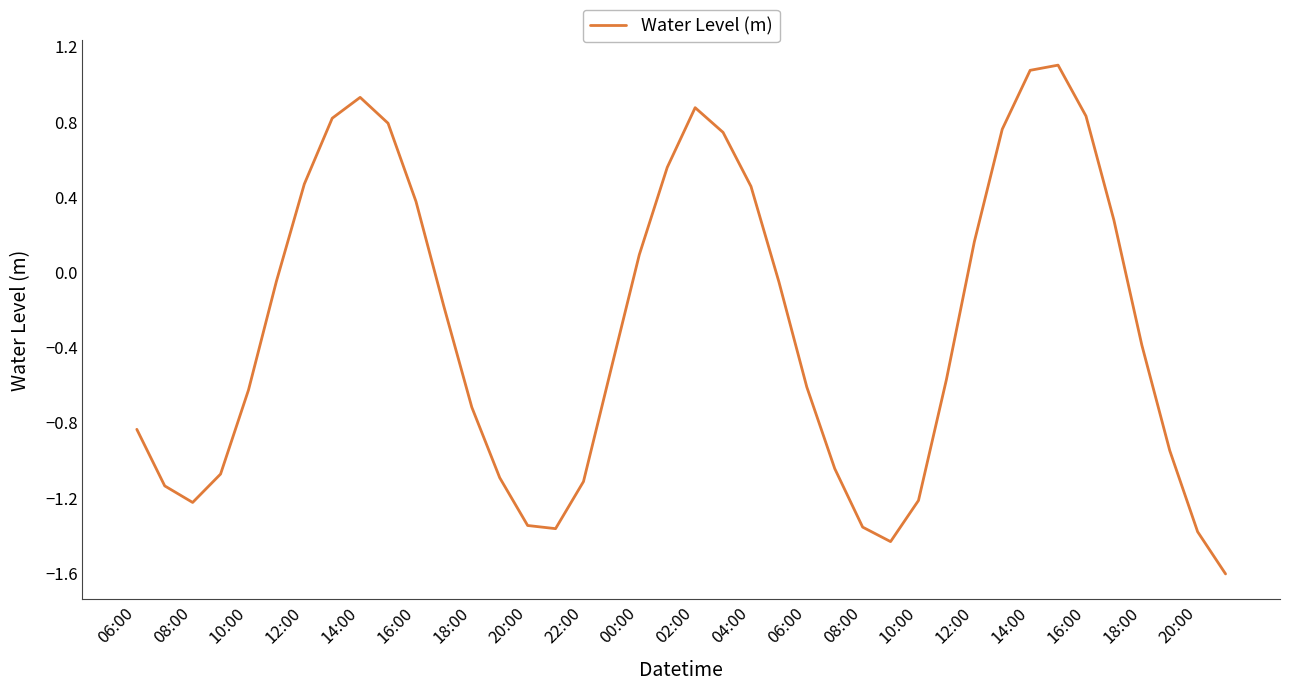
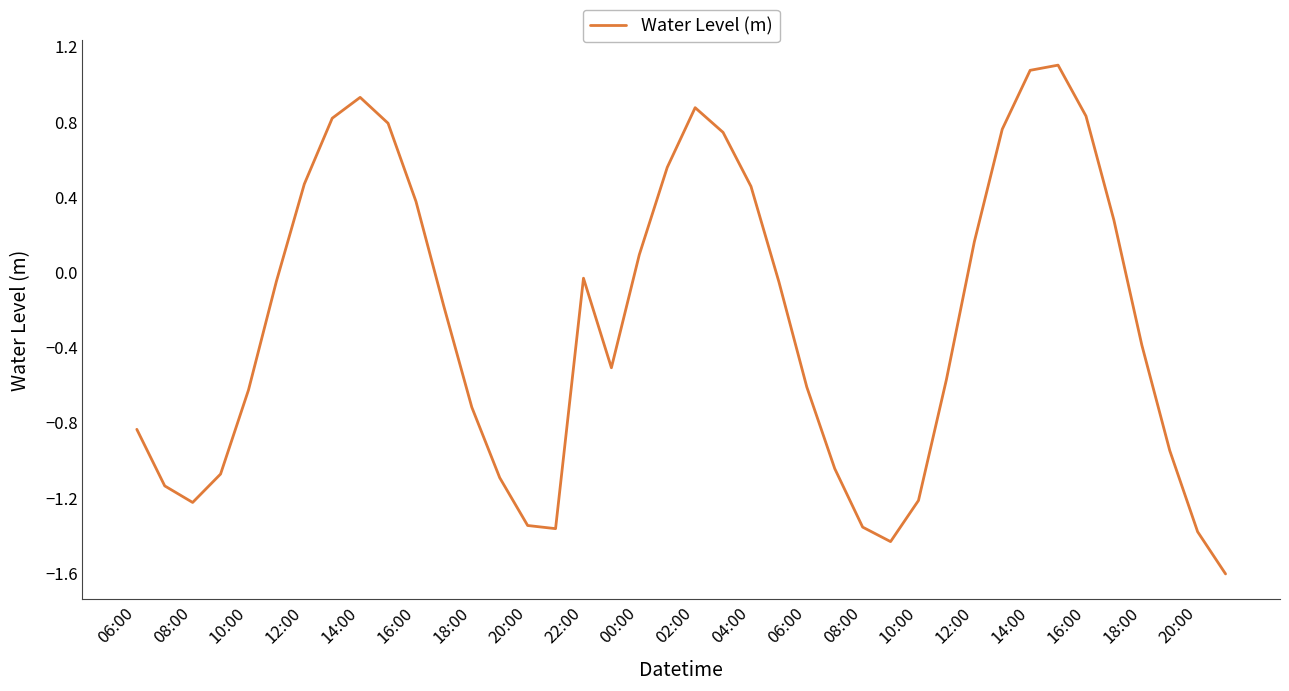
  {
-   "22:00": -1.11,
+   "22:00": -0.03,
    "00:00": 0.09,
    "02:00": 0.87,
    "04:00": 0.46
  }
